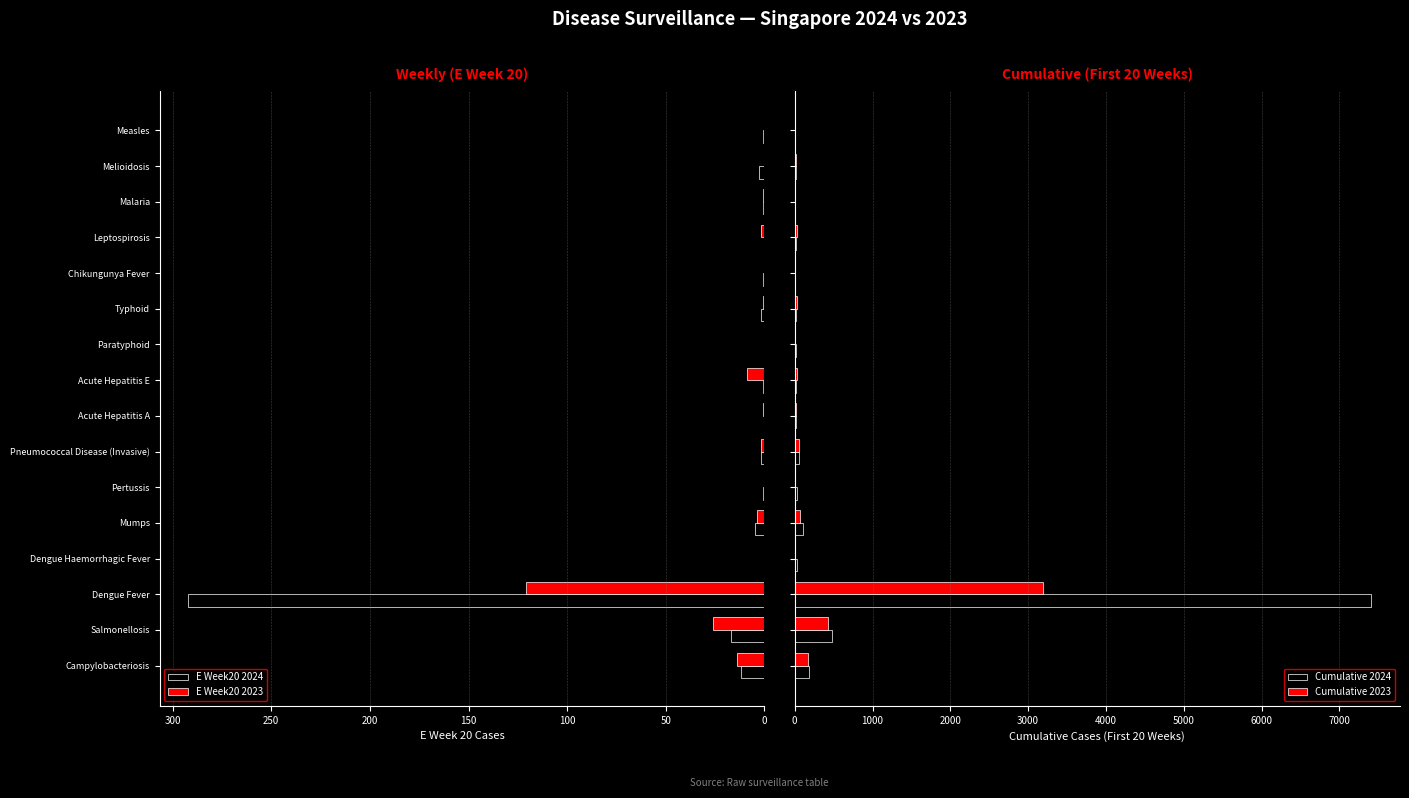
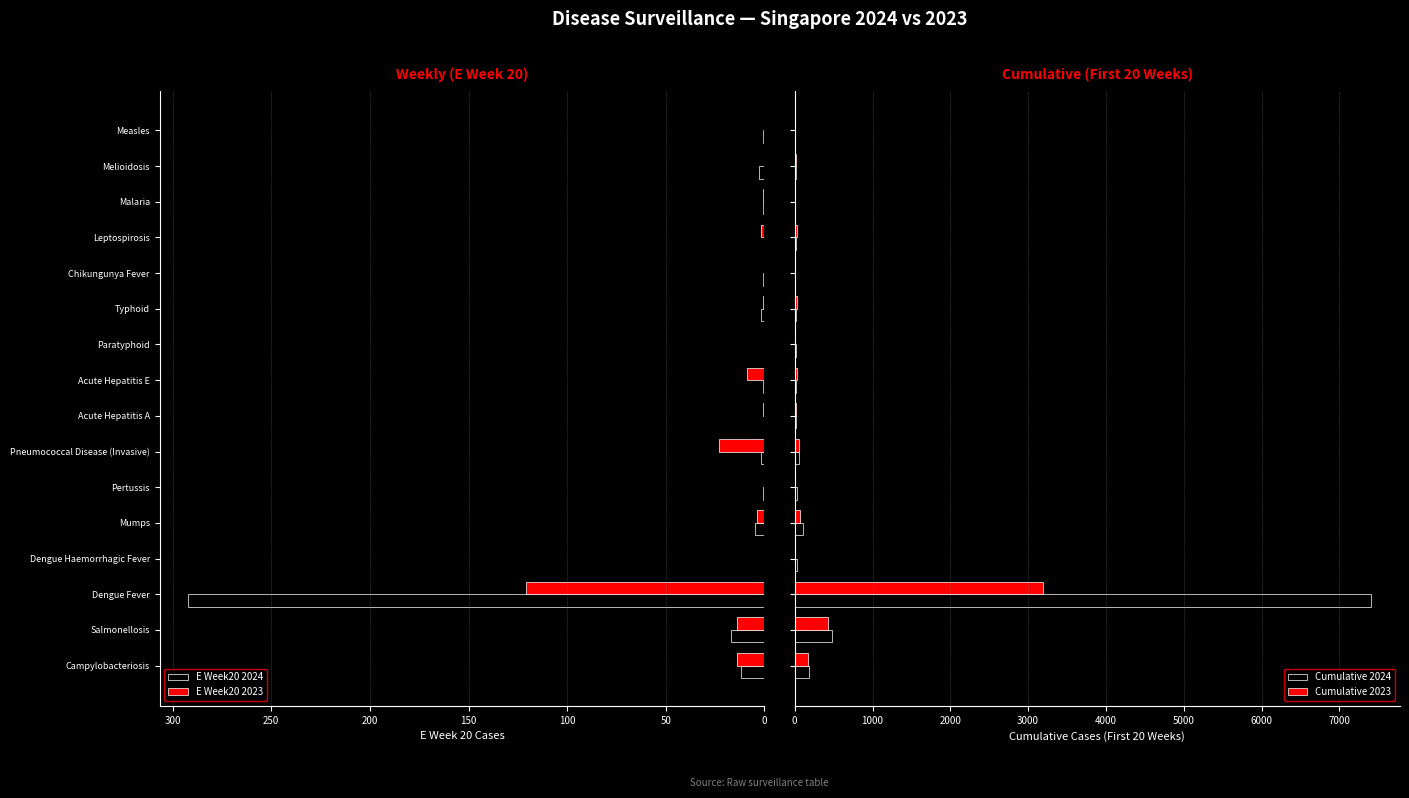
  {
    "Weekly (E Week 20)": {
      "E Week20 2024": {
        "Melioidosis": 3,
        "Leptospirosis": 0,
        "Typhoid": 2,
        "Paratyphoid": 0,
        "Acute Hepatitis A": 0,
        "Pneumococcal Disease (Invasive)": 2,
        "Mumps": 5,
        "Dengue Haemorrhagic Fever": 0,
        "Dengue Fever": 292,
        "Salmonellosis": 17,
        "Campylobacteriosis": 12
      },
      "E Week20 2023": {
        "Measles": 0,
        "Melioidosis": 0,
        "Leptospirosis": 2,
        "Chikungunya Fever": 0,
        "Paratyphoid": 0,
        "Acute Hepatitis E": 9,
-       "Pneumococcal Disease (Invasive)": 2,
+       "Pneumococcal Disease (Invasive)": 23,
        "Pertussis": 0,
        "Mumps": 4,
        "Dengue Haemorrhagic Fever": 0,
        "Dengue Fever": 121,
-       "Salmonellosis": 26,
+       "Salmonellosis": 14,
        "Campylobacteriosis": 14
      }
    }
  }
